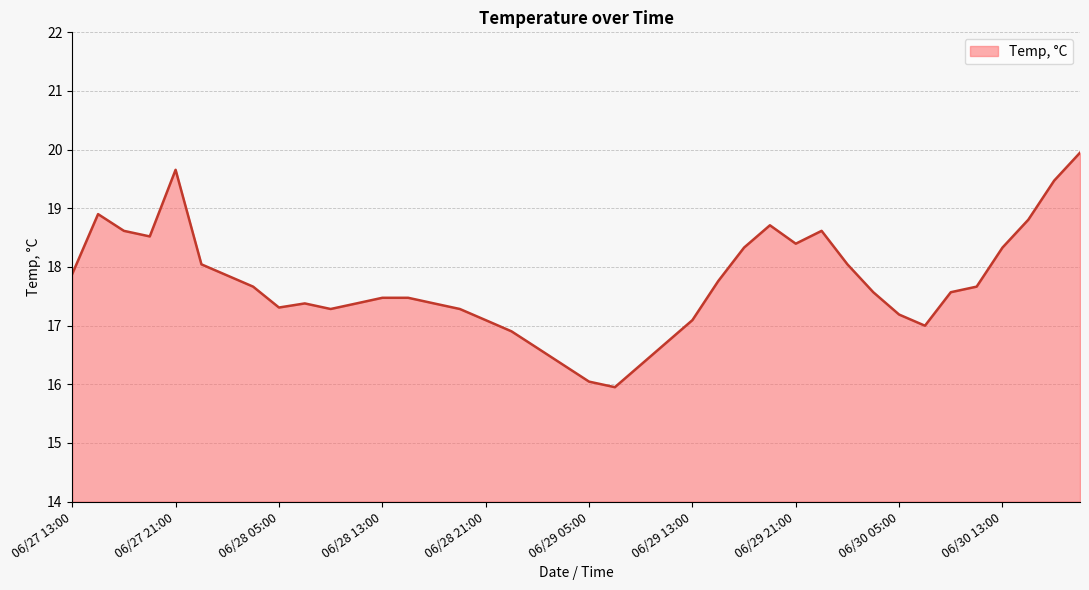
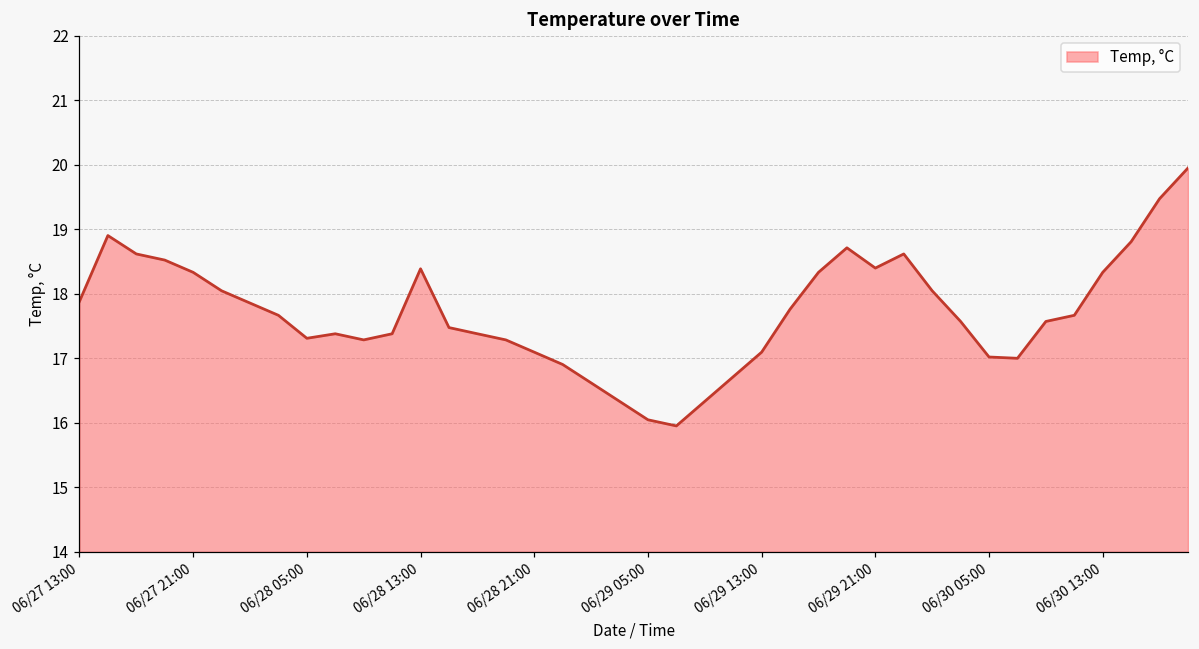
  {
    "06/27 13:00": 17.9,
-   "06/27 21:00": 19.7,
+   "06/27 21:00": 18.3,
    "06/28 05:00": 17.3,
-   "06/28 13:00": 17.5,
+   "06/28 13:00": 18.4,
    "06/28 21:00": 17.1,
    "06/29 05:00": 16.0,
    "06/29 13:00": 17.1,
    "06/29 21:00": 18.4,
-   "06/30 05:00": 17.2,
+   "06/30 05:00": 17.0,
    "06/30 13:00": 18.3
  }
